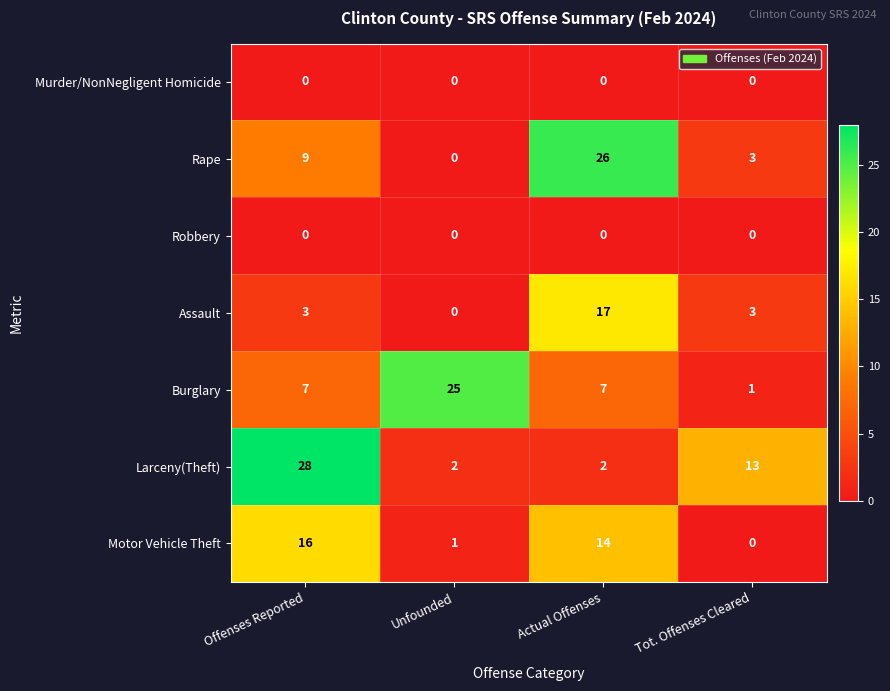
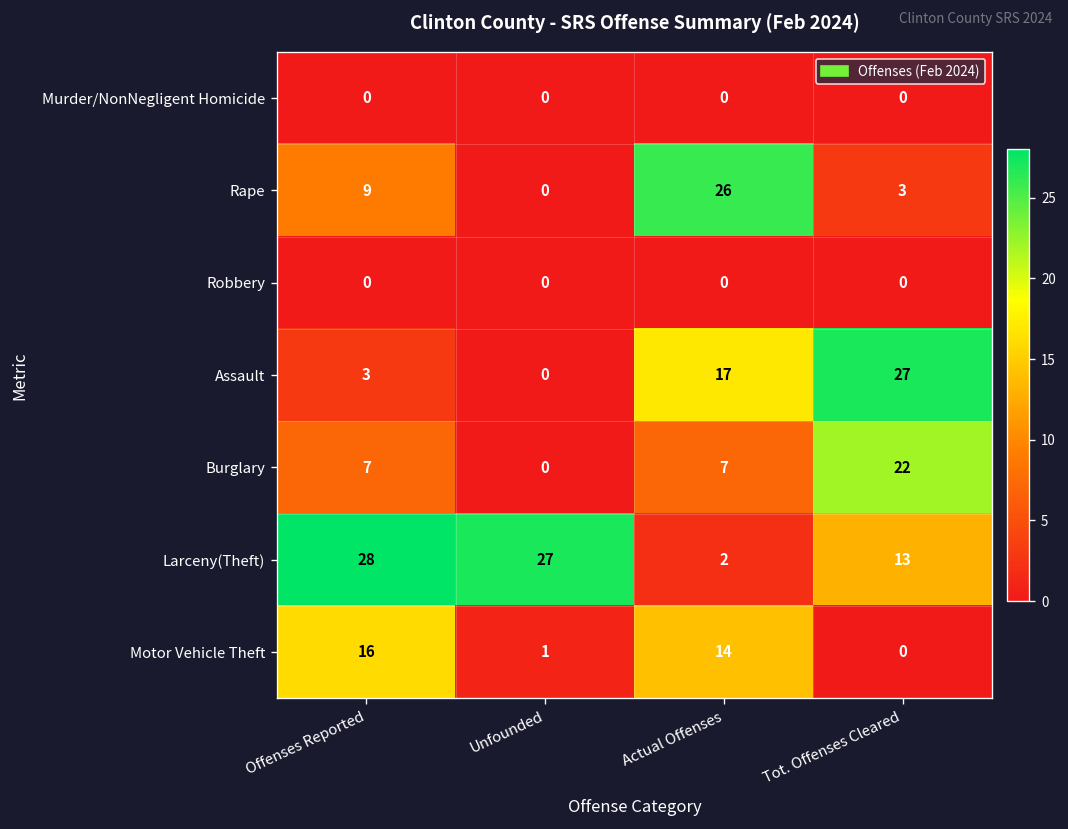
  {
    "Murder/NonNegligent Homicide": {
      "Offenses Reported": 0,
      "Unfounded": 0,
      "Actual Offenses": 0,
      "Tot. Offenses Cleared": 0
    },
    "Rape": {
      "Offenses Reported": 9,
      "Unfounded": 0,
      "Actual Offenses": 26,
      "Tot. Offenses Cleared": 3
    },
    "Robbery": {
      "Offenses Reported": 0,
      "Unfounded": 0,
      "Actual Offenses": 0,
      "Tot. Offenses Cleared": 0
    },
    "Assault": {
      "Offenses Reported": 3,
      "Unfounded": 0,
      "Actual Offenses": 17,
-     "Tot. Offenses Cleared": 3
+     "Tot. Offenses Cleared": 27
    },
    "Burglary": {
      "Offenses Reported": 7,
-     "Unfounded": 25,
+     "Unfounded": 0,
      "Actual Offenses": 7,
-     "Tot. Offenses Cleared": 1
+     "Tot. Offenses Cleared": 22
    },
    "Larceny(Theft)": {
      "Offenses Reported": 28,
-     "Unfounded": 2,
+     "Unfounded": 27,
      "Actual Offenses": 2,
      "Tot. Offenses Cleared": 13
    },
    "Motor Vehicle Theft": {
      "Offenses Reported": 16,
      "Unfounded": 1,
      "Actual Offenses": 14,
      "Tot. Offenses Cleared": 0
    }
  }
